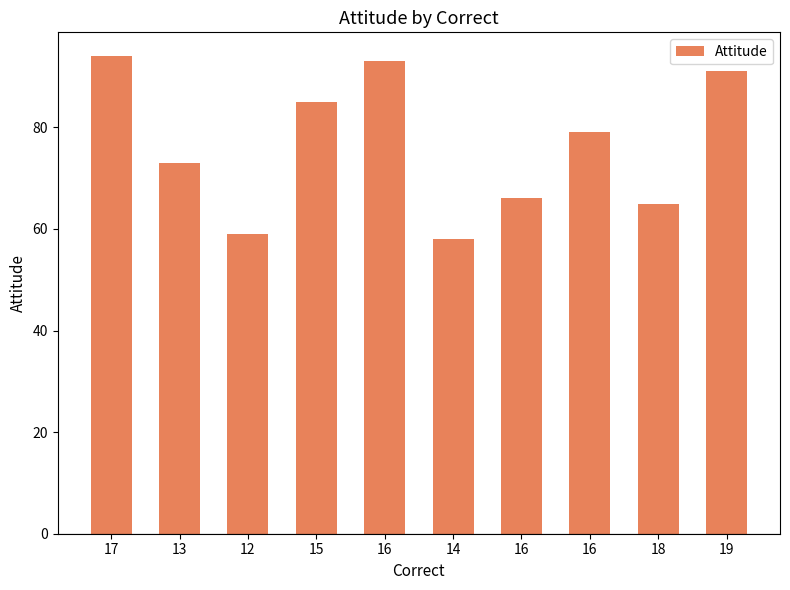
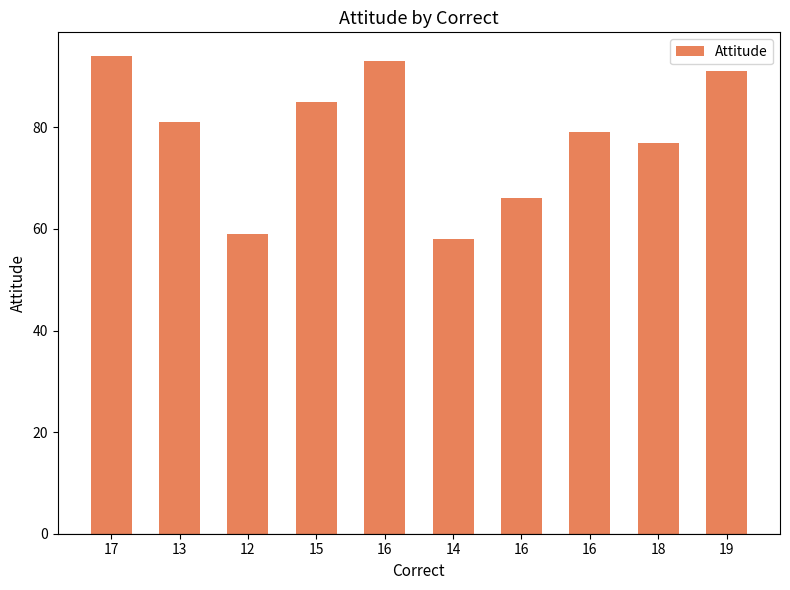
  {
    "17": 94,
-   "13": 73,
+   "13": 81,
    "12": 59,
    "15": 85,
    "14": 58,
-   "18": 65,
+   "18": 77,
    "19": 91
  }
